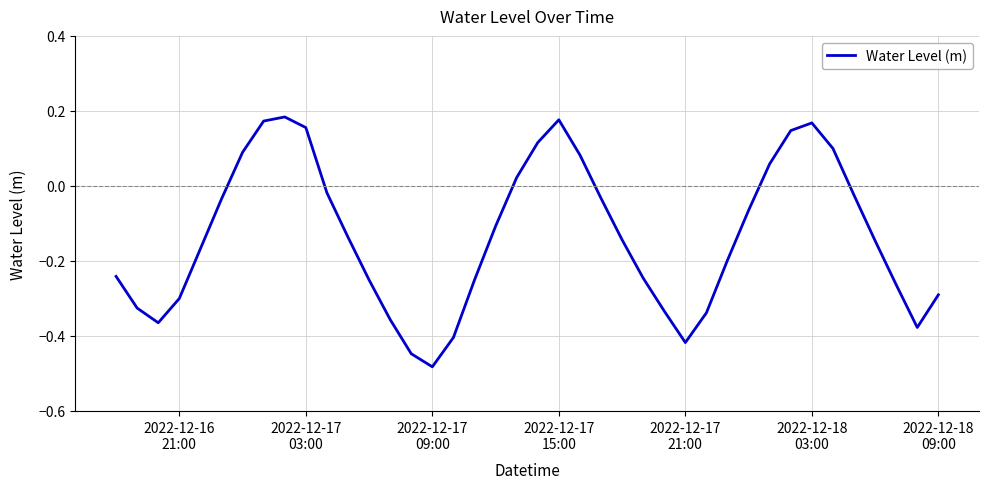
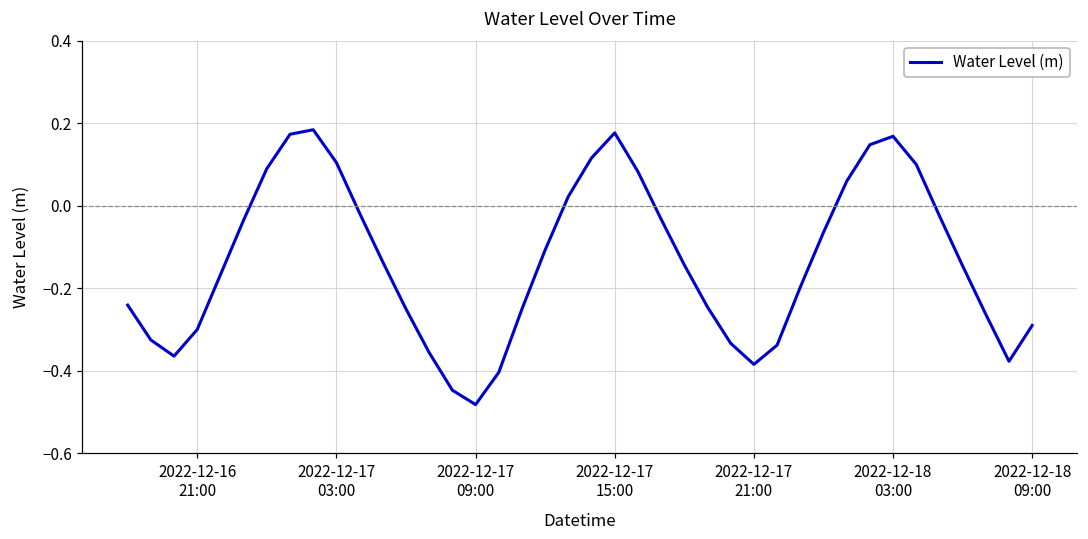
  {
    "2022-12-16 21:00": -0.30,
-   "2022-12-17 03:00": 0.16,
+   "2022-12-17 03:00": 0.10,
    "2022-12-17 09:00": -0.48,
    "2022-12-17 15:00": 0.18,
-   "2022-12-17 21:00": -0.42,
+   "2022-12-17 21:00": -0.38,
    "2022-12-18 03:00": 0.17,
    "2022-12-18 09:00": -0.29
  }
